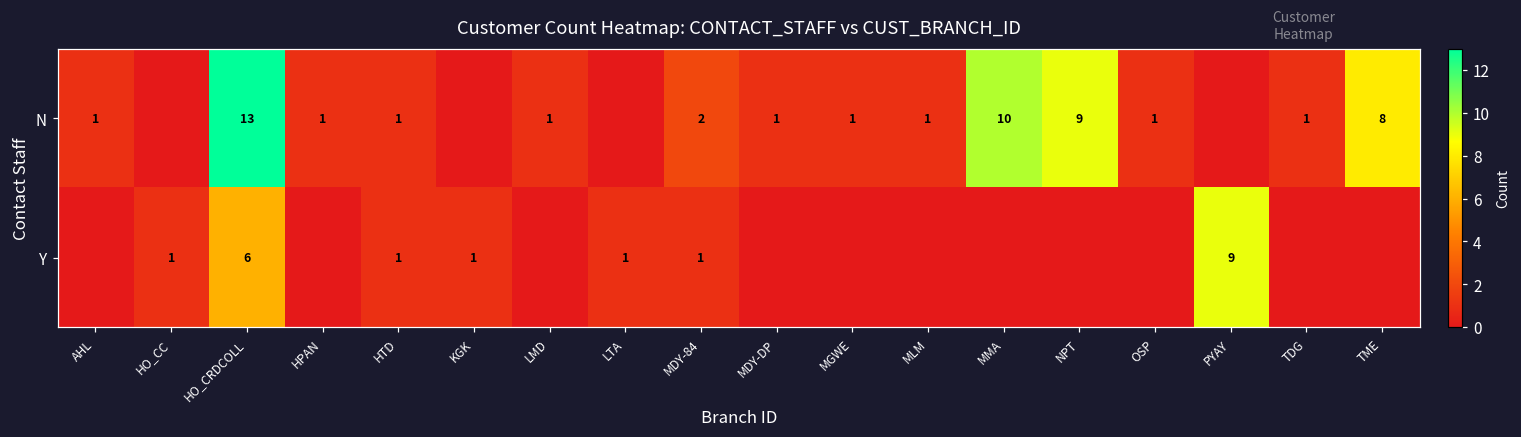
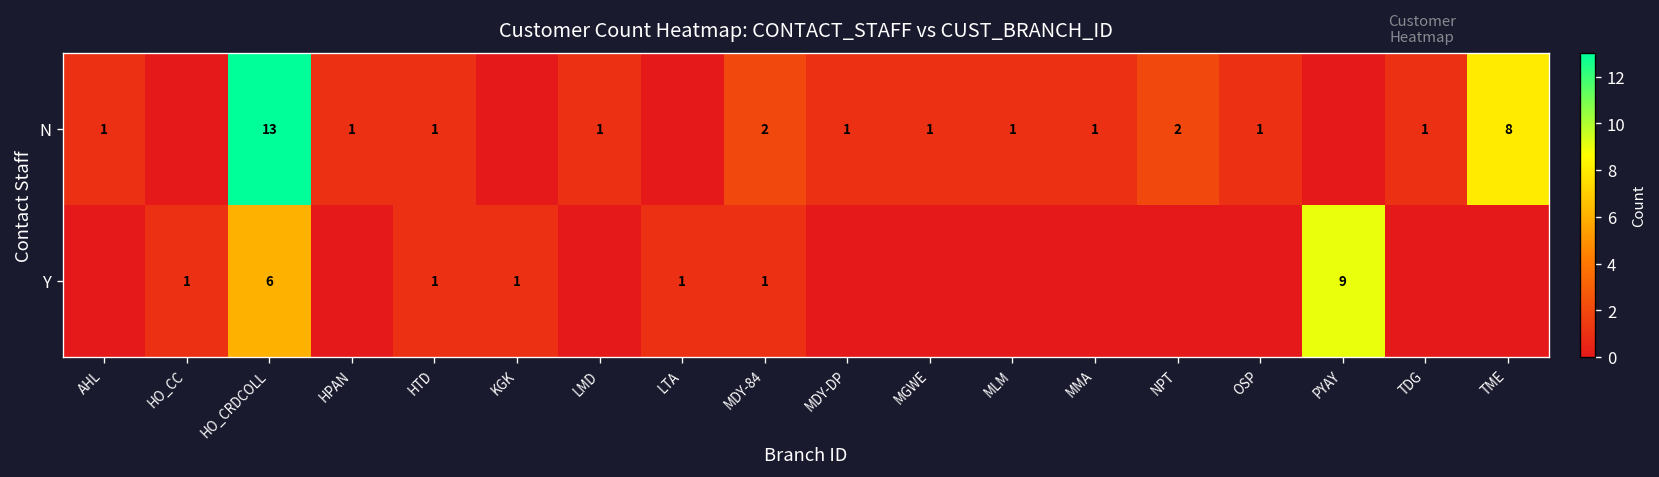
  {
    "N": {
      "AHL": 1,
      "HO_CRDCOLL": 13,
      "HPAN": 1,
      "HTD": 1,
      "LMD": 1,
      "MDY-84": 2,
      "MDY-DP": 1,
      "MGWE": 1,
      "MLM": 1,
-     "MMA": 10,
-     "NPT": 9,
+     "MMA": 1,
+     "NPT": 2,
      "OSP": 1,
      "TDG": 1,
      "TME": 8
    },
    "Y": {
      "HO_CC": 1,
      "HO_CRDCOLL": 6,
      "HTD": 1,
      "KGK": 1,
      "LTA": 1,
      "MDY-84": 1,
      "PYAY": 9
    }
  }
